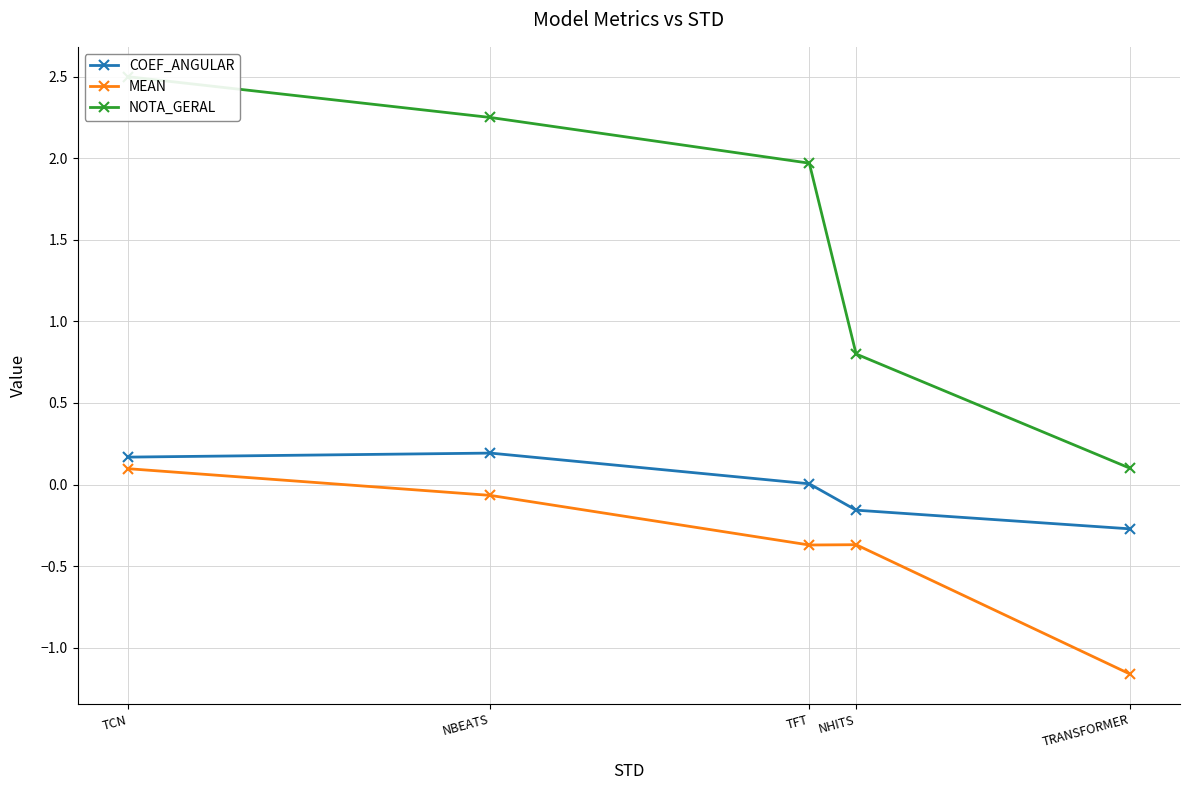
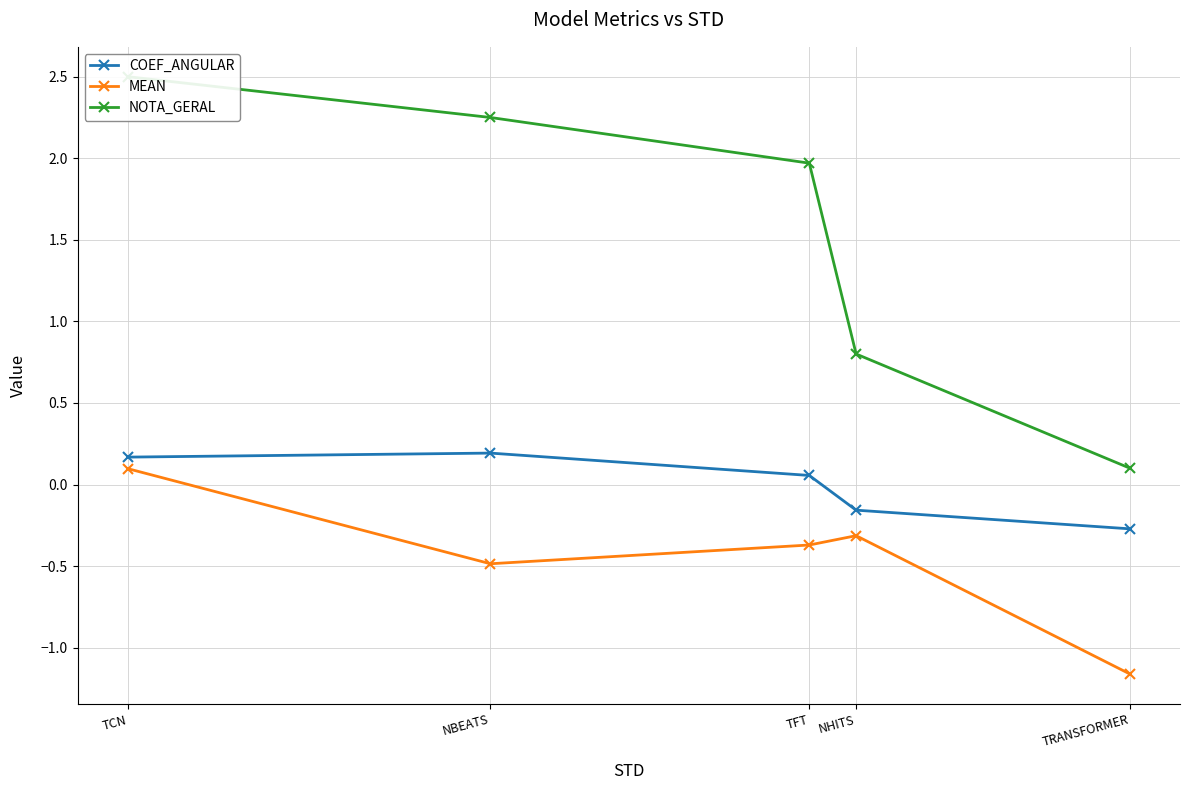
  {
    "COEF_ANGULAR": {
      "TCN": 0.17,
      "NBEATS": 0.19,
-     "TFT": 0.00,
+     "TFT": 0.06,
      "NHITS": -0.16,
      "TRANSFORMER": -0.27
    },
    "MEAN": {
      "TCN": 0.10,
-     "NBEATS": -0.07,
+     "NBEATS": -0.49,
      "TFT": -0.37,
-     "NHITS": -0.37,
+     "NHITS": -0.31,
      "TRANSFORMER": -1.16
    },
    "NOTA_GERAL": {
      "NBEATS": 2.25,
      "TFT": 1.97,
      "NHITS": 0.80,
      "TRANSFORMER": 0.10
    }
  }
